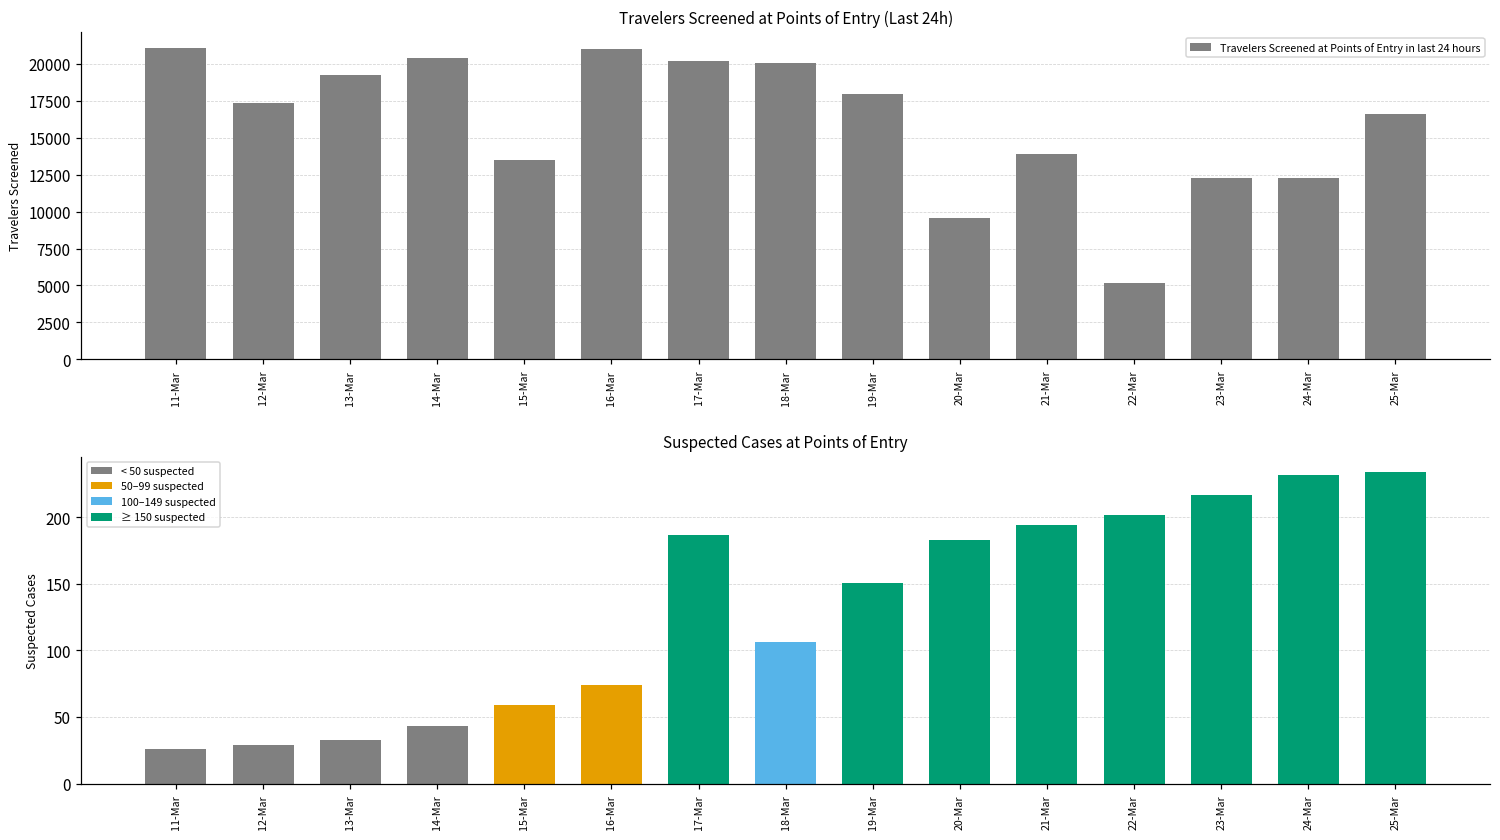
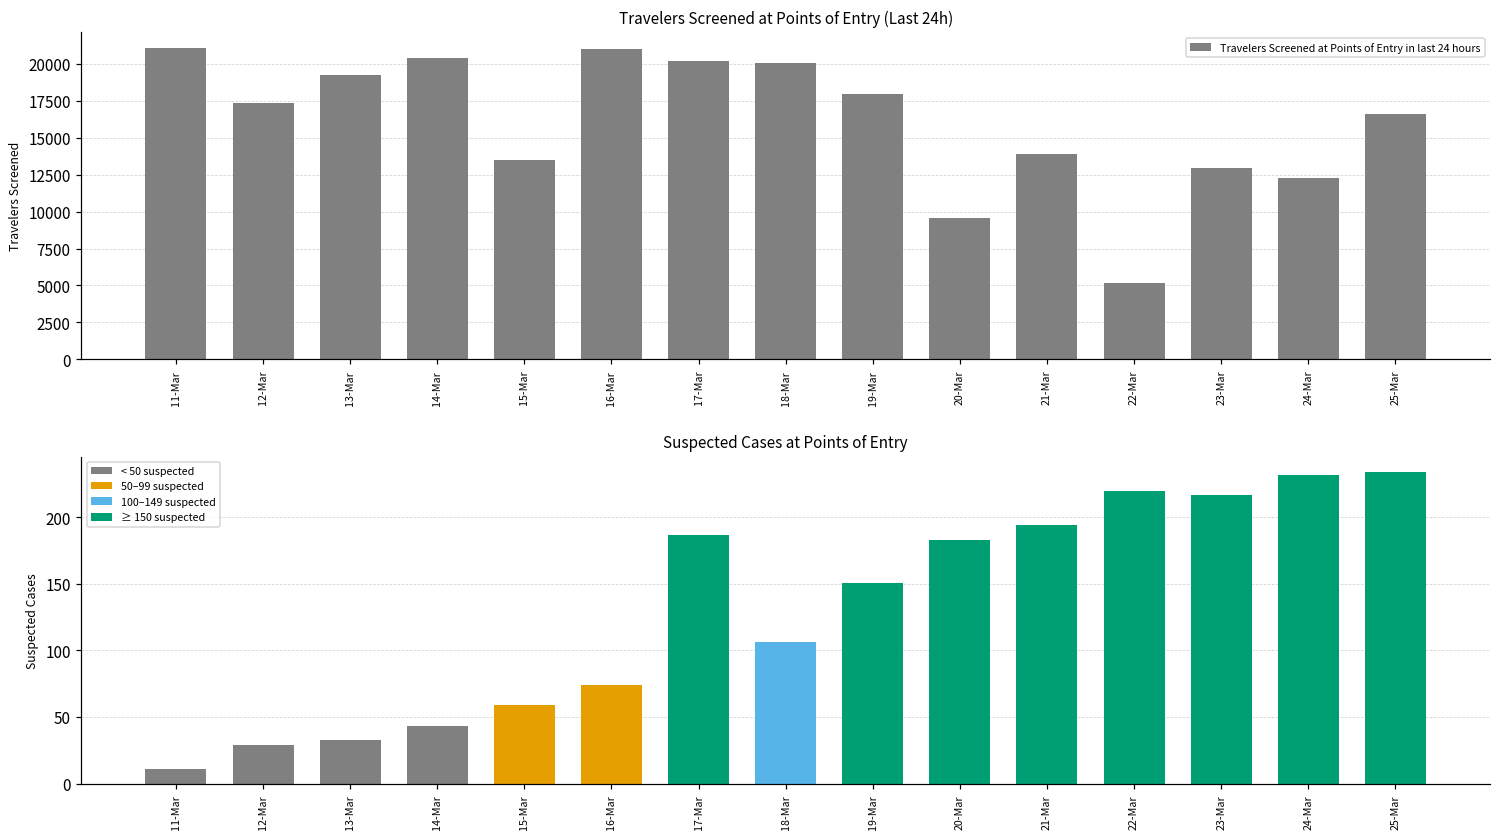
  {
    "Travelers Screened at Points of Entry (Last 24h)": {
      "11-Mar": 21100,
      "12-Mar": 17400,
      "13-Mar": 19300,
      "14-Mar": 20400,
      "15-Mar": 13500,
      "16-Mar": 21000,
      "17-Mar": 20200,
      "18-Mar": 20100,
      "19-Mar": 18000,
      "20-Mar": 9600,
      "21-Mar": 13900,
      "22-Mar": 5100,
-     "23-Mar": 12300,
+     "23-Mar": 13000,
      "24-Mar": 12300,
      "25-Mar": 16600
    },
    "Suspected Cases at Points of Entry": {
-     "11-Mar": 26,
+     "11-Mar": 11,
      "12-Mar": 29,
      "13-Mar": 33,
      "14-Mar": 43,
      "15-Mar": 59,
      "16-Mar": 74,
      "17-Mar": 187,
      "18-Mar": 106,
      "19-Mar": 151,
      "20-Mar": 183,
      "21-Mar": 194,
-     "22-Mar": 202,
+     "22-Mar": 220,
      "23-Mar": 217,
      "24-Mar": 232,
      "25-Mar": 234
    }
  }
